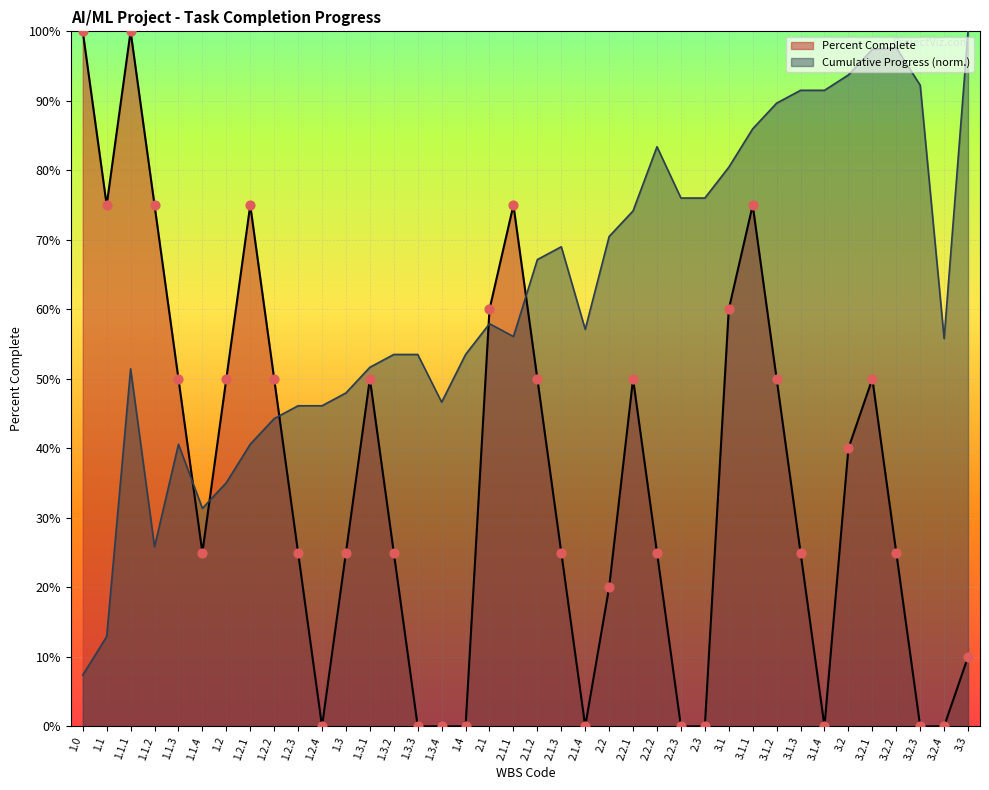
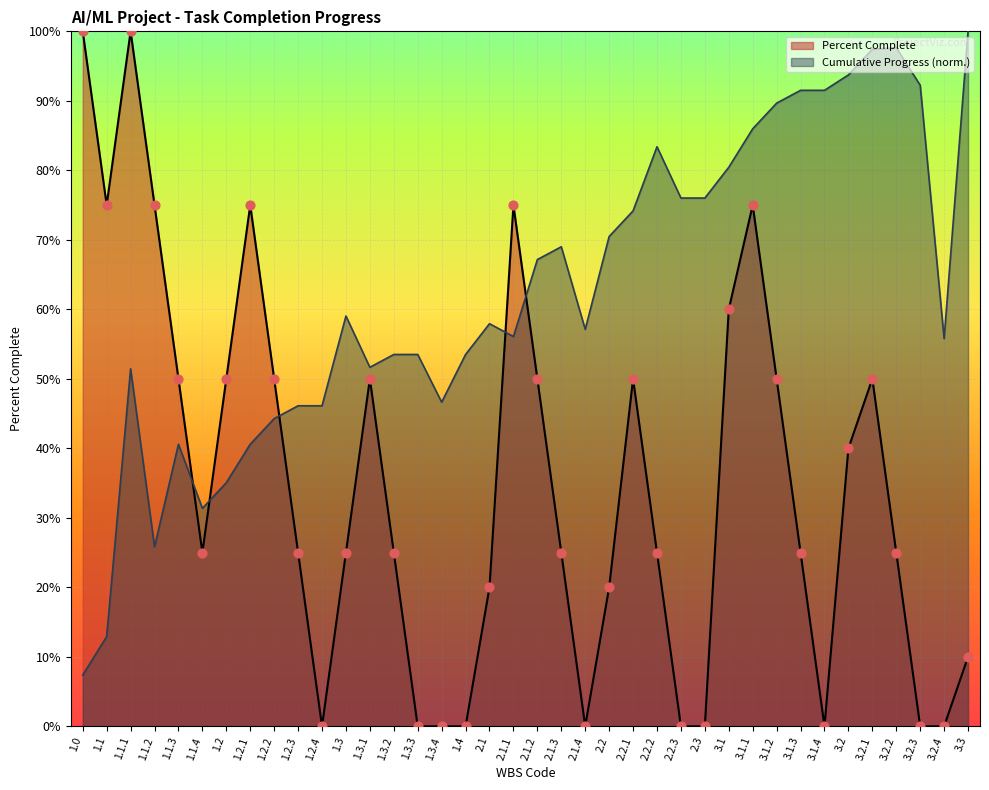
  {
    "Percent Complete": {
      "1.0": "100%",
      "1.1": "75%",
      "1.1.1": "100%",
      "1.1.2": "75%",
      "1.1.3": "50%",
      "1.1.4": "25%",
      "1.2": "50%",
      "1.2.1": "75%",
      "1.2.2": "50%",
      "1.2.3": "25%",
      "1.2.4": "0%",
      "1.3": "25%",
      "1.3.1": "50%",
      "1.3.2": "25%",
      "1.3.3": "0%",
      "1.3.4": "0%",
      "1.4": "0%",
-     "2.1": "60%",
+     "2.1": "20%",
      "2.1.1": "75%",
      "2.1.2": "50%",
      "2.1.3": "25%",
      "2.1.4": "0%",
      "2.2": "20%",
      "2.2.1": "50%",
      "2.2.2": "25%",
      "2.2.3": "0%",
      "2.3": "0%",
      "3.1": "60%",
      "3.1.1": "75%",
      "3.1.2": "50%",
      "3.1.3": "25%",
      "3.1.4": "0%",
      "3.2": "40%",
      "3.2.1": "50%",
      "3.2.2": "25%",
      "3.2.3": "0%",
      "3.2.4": "0%",
      "3.3": "10%"
    },
    "Cumulative Progress (norm.)": {
      "1.0": "7%",
      "1.1": "13%",
      "1.1.1": "51%",
      "1.1.2": "26%",
      "1.1.3": "41%",
      "1.1.4": "31%",
      "1.2": "35%",
      "1.2.1": "41%",
      "1.2.2": "44%",
      "1.2.3": "46%",
      "1.2.4": "46%",
-     "1.3": "48%",
+     "1.3": "59%",
      "1.3.1": "52%",
      "1.3.2": "54%",
      "1.3.3": "54%",
      "1.3.4": "47%",
      "1.4": "54%",
      "2.1": "58%",
      "2.1.1": "56%",
      "2.1.2": "67%",
      "2.1.3": "69%",
      "2.1.4": "57%",
      "2.2": "70%",
      "2.2.1": "74%",
      "2.2.2": "83%",
      "2.2.3": "76%",
      "2.3": "76%",
      "3.1": "80%",
      "3.1.1": "86%",
      "3.1.2": "90%",
      "3.1.3": "92%",
      "3.1.4": "92%",
      "3.2": "94%",
      "3.2.3": "92%",
      "3.2.4": "56%",
      "3.3": "100%"
    }
  }
